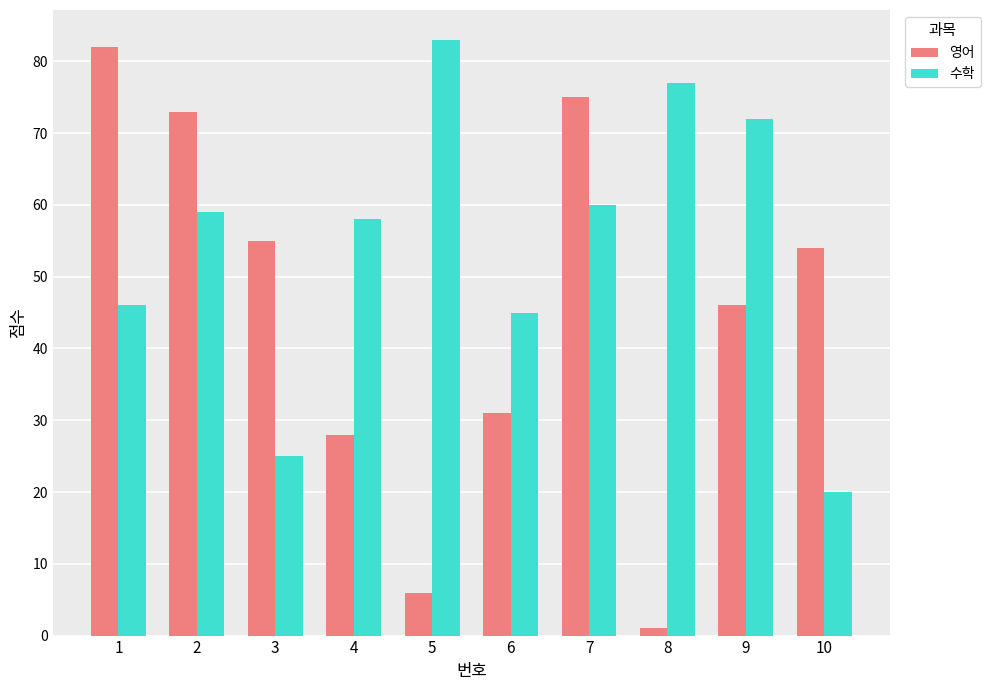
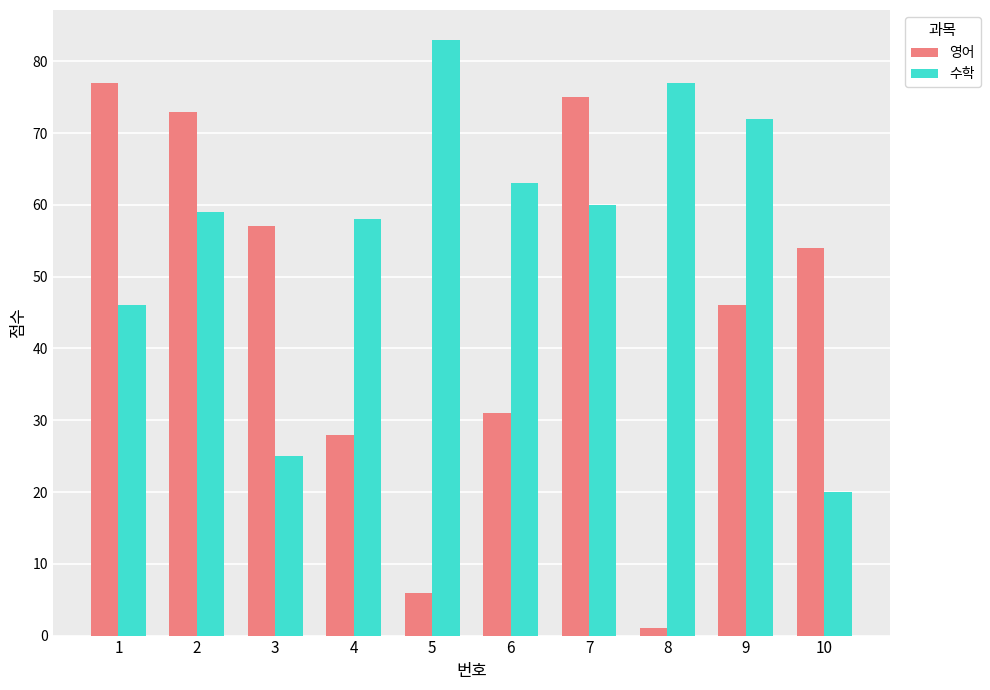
  {
    "영어": {
-     "1": 82,
+     "1": 77,
      "2": 73,
-     "3": 55,
+     "3": 57,
      "4": 28,
      "5": 6,
      "6": 31,
      "7": 75,
      "8": 1,
      "9": 46,
      "10": 54
    },
    "수학": {
      "1": 46,
      "2": 59,
      "3": 25,
      "4": 58,
      "5": 83,
-     "6": 45,
+     "6": 63,
      "7": 60,
      "8": 77,
      "9": 72,
      "10": 20
    }
  }
